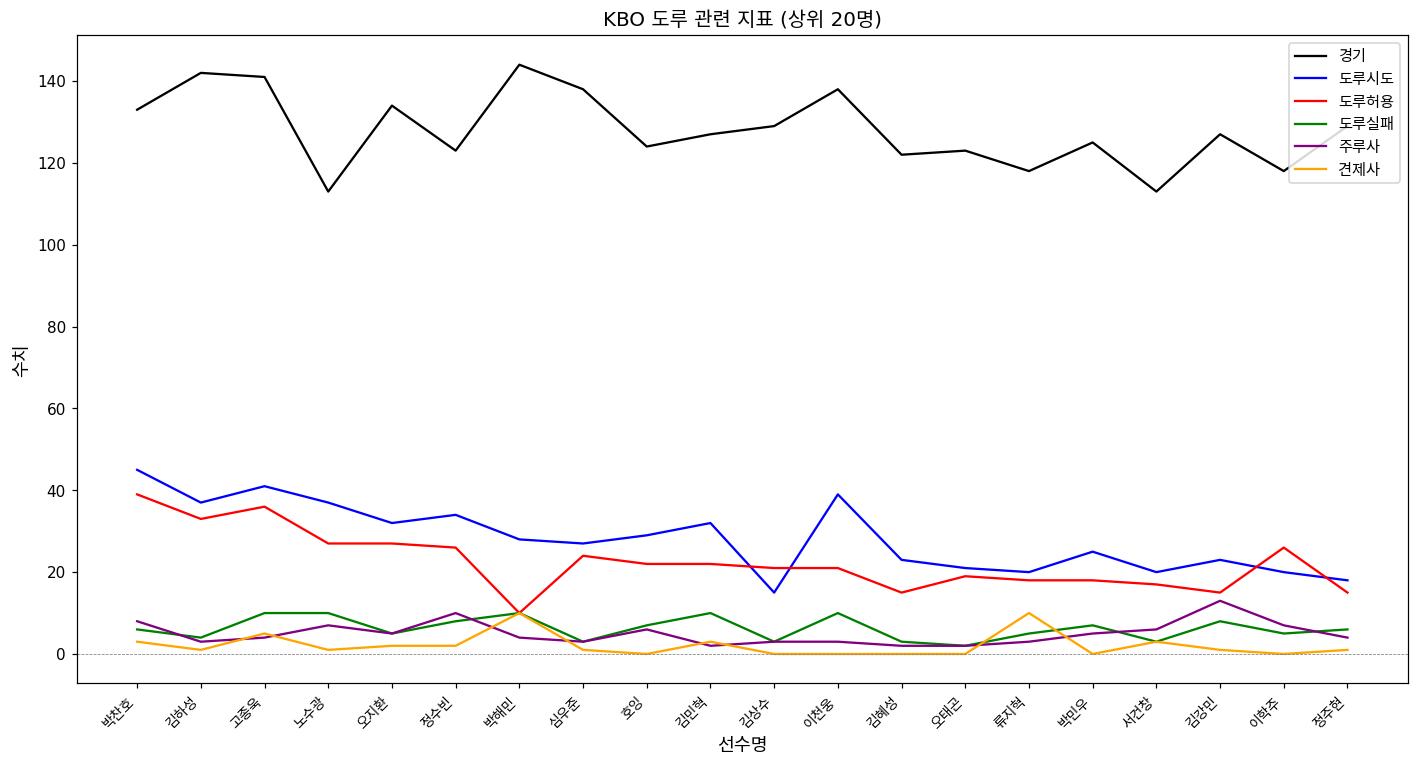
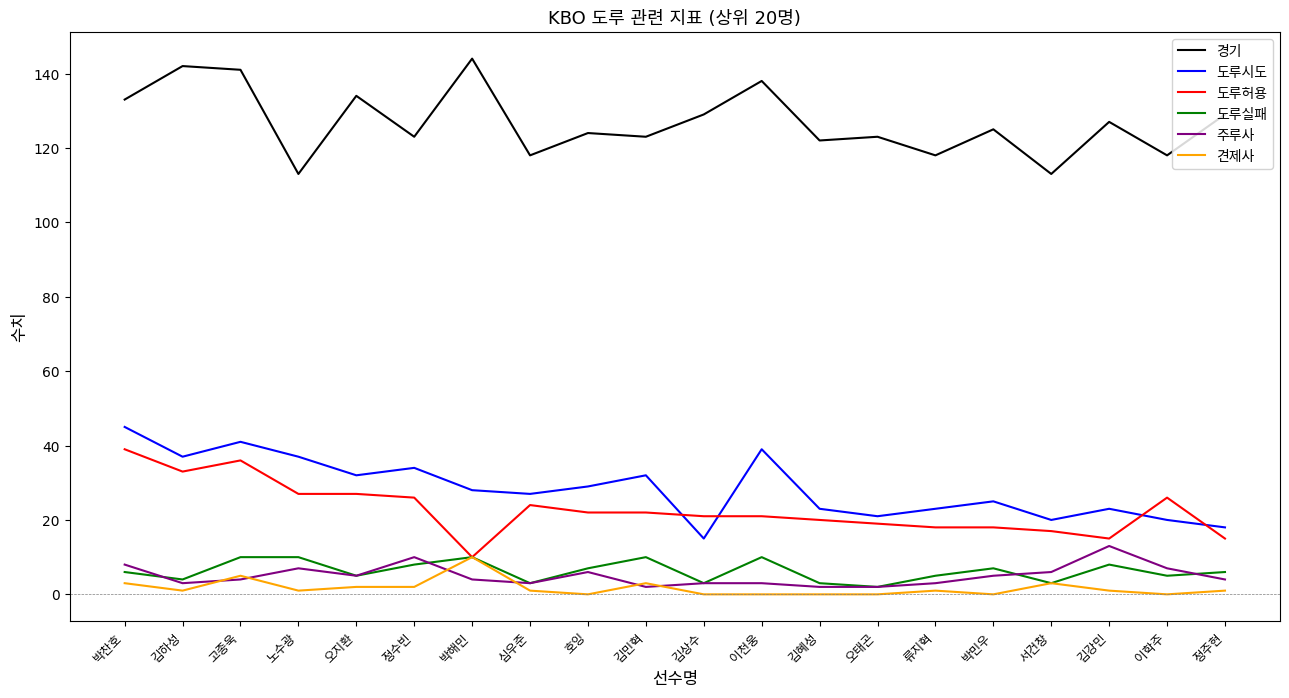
  {
    "경기": {
      "박찬호": 133,
      "김하성": 142,
      "고종욱": 141,
      "노수광": 113,
      "오지환": 134,
      "정수빈": 123,
      "박해민": 144,
-     "심우준": 138,
+     "심우준": 118,
      "호잉": 124,
-     "김민혁": 127,
+     "김민혁": 123,
      "김상수": 129,
      "이천웅": 138,
      "김혜성": 122,
      "오태곤": 123,
      "류지혁": 118,
      "박민우": 125,
      "서건창": 113,
      "김강민": 127,
      "이학주": 118
    },
    "도루시도": {
      "박찬호": 45,
      "김하성": 37,
      "고종욱": 41,
      "노수광": 37,
      "오지환": 32,
      "정수빈": 34,
      "박해민": 28,
      "심우준": 27,
      "호잉": 29,
      "김민혁": 32,
      "김상수": 15,
      "이천웅": 39,
      "김혜성": 23,
      "오태곤": 21,
-     "류지혁": 20,
+     "류지혁": 23,
      "박민우": 25,
      "서건창": 20,
      "김강민": 23,
      "이학주": 20,
      "정주현": 18
    },
    "도루허용": {
      "박찬호": 39,
      "김하성": 33,
      "고종욱": 36,
      "노수광": 27,
      "오지환": 27,
      "정수빈": 26,
      "심우준": 24,
      "호잉": 22,
      "김민혁": 22,
      "김상수": 21,
      "이천웅": 21,
-     "김혜성": 15,
+     "김혜성": 20,
      "오태곤": 19,
      "류지혁": 18,
      "박민우": 18,
      "서건창": 17,
      "김강민": 15,
      "이학주": 26,
      "정주현": 15
    },
    "도루실패": {
      "박찬호": 6,
      "김하성": 4,
      "고종욱": 10,
      "노수광": 10,
      "정수빈": 8,
      "호잉": 7,
      "김민혁": 10,
      "이천웅": 10,
      "김혜성": 3,
      "류지혁": 5,
      "박민우": 7,
      "김강민": 8,
      "이학주": 5,
      "정주현": 6
    },
    "주루사": {
      "박찬호": 8,
      "김하성": 3,
      "고종욱": 4,
      "노수광": 7,
      "정수빈": 10,
      "박해민": 4,
      "호잉": 6,
      "김민혁": 2,
      "이천웅": 3,
      "김혜성": 2,
      "류지혁": 3,
      "박민우": 5,
      "서건창": 6,
      "김강민": 13,
      "이학주": 7,
      "정주현": 4
    },
    "견제사": {
      "박찬호": 3,
      "김하성": 1,
      "고종욱": 5,
      "노수광": 1,
      "오지환": 2,
      "정수빈": 2,
      "심우준": 1,
      "호잉": 0,
      "김민혁": 3,
      "김상수": 0,
      "이천웅": 0,
      "김혜성": 0,
      "오태곤": 0,
-     "류지혁": 10,
+     "류지혁": 1,
      "박민우": 0,
      "김강민": 1,
      "이학주": 0,
      "정주현": 1
    }
  }
